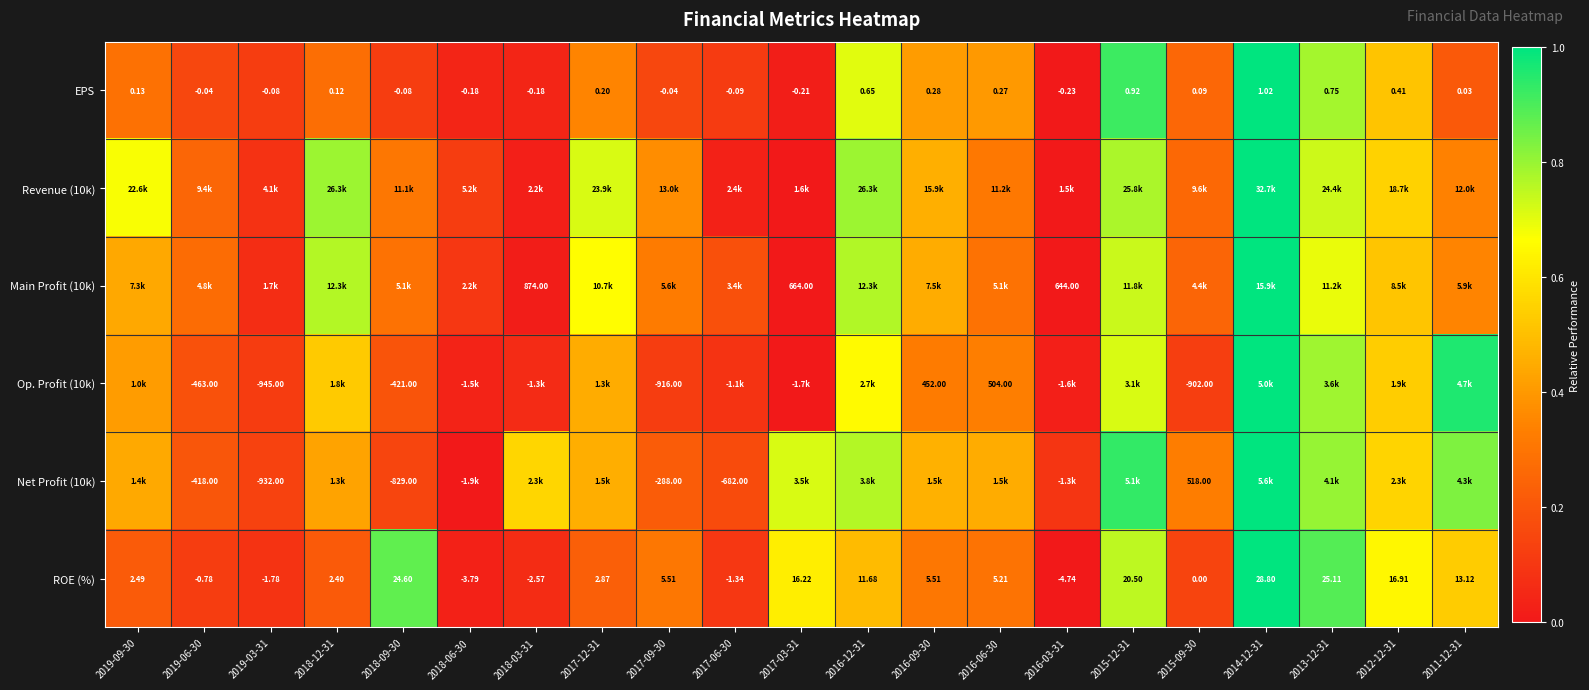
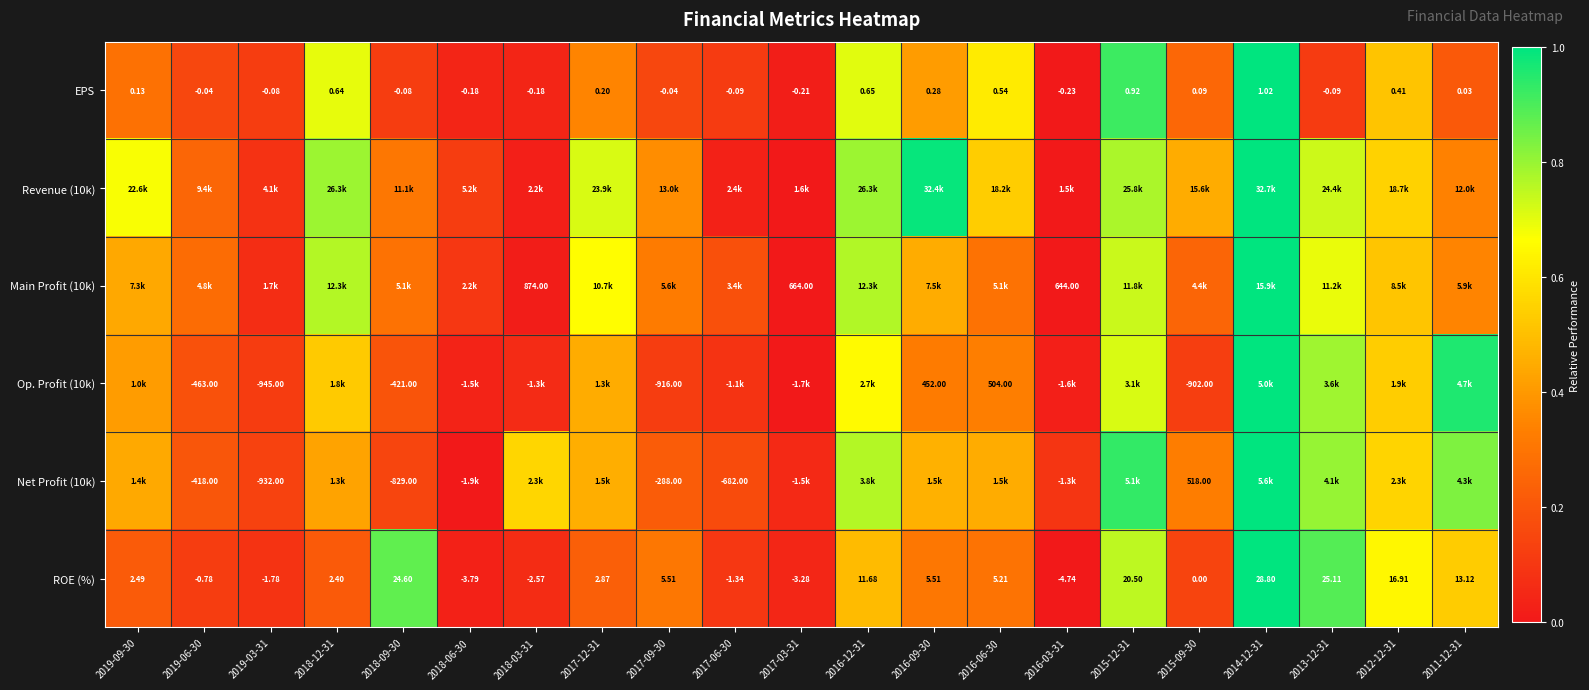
  {
    "EPS": {
      "2019-09-30": "0.13",
      "2019-06-30": "-0.04",
      "2019-03-31": "-0.08",
-     "2018-12-31": "0.12",
+     "2018-12-31": "0.64",
      "2018-09-30": "-0.08",
      "2018-06-30": "-0.18",
      "2018-03-31": "-0.18",
      "2017-12-31": "0.20",
      "2017-09-30": "-0.04",
      "2017-06-30": "-0.09",
      "2017-03-31": "-0.21",
      "2016-12-31": "0.65",
      "2016-09-30": "0.28",
-     "2016-06-30": "0.27",
+     "2016-06-30": "0.54",
      "2016-03-31": "-0.23",
      "2015-12-31": "0.92",
      "2015-09-30": "0.09",
      "2014-12-31": "1.02",
-     "2013-12-31": "0.75",
+     "2013-12-31": "-0.09",
      "2012-12-31": "0.41",
      "2011-12-31": "0.03"
    },
    "Revenue (10k)": {
      "2019-09-30": "22.6k",
      "2019-06-30": "9.4k",
      "2019-03-31": "4.1k",
      "2018-12-31": "26.3k",
      "2018-09-30": "11.1k",
      "2018-06-30": "5.2k",
      "2018-03-31": "2.2k",
      "2017-12-31": "23.9k",
      "2017-09-30": "13.0k",
      "2017-06-30": "2.4k",
      "2017-03-31": "1.6k",
      "2016-12-31": "26.3k",
-     "2016-09-30": "15.9k",
-     "2016-06-30": "11.2k",
+     "2016-09-30": "32.4k",
+     "2016-06-30": "18.2k",
      "2016-03-31": "1.5k",
      "2015-12-31": "25.8k",
-     "2015-09-30": "9.6k",
+     "2015-09-30": "15.6k",
      "2014-12-31": "32.7k",
      "2013-12-31": "24.4k",
      "2012-12-31": "18.7k",
      "2011-12-31": "12.0k"
    },
    "Main Profit (10k)": {
      "2019-09-30": "7.3k",
      "2019-06-30": "4.8k",
      "2019-03-31": "1.7k",
      "2018-12-31": "12.3k",
      "2018-09-30": "5.1k",
      "2018-06-30": "2.2k",
      "2018-03-31": "874.00",
      "2017-12-31": "10.7k",
      "2017-09-30": "5.6k",
      "2017-06-30": "3.4k",
      "2017-03-31": "664.00",
      "2016-12-31": "12.3k",
      "2016-09-30": "7.5k",
      "2016-06-30": "5.1k",
      "2016-03-31": "644.00",
      "2015-12-31": "11.8k",
      "2015-09-30": "4.4k",
      "2014-12-31": "15.9k",
      "2013-12-31": "11.2k",
      "2012-12-31": "8.5k",
      "2011-12-31": "5.9k"
    },
    "Op. Profit (10k)": {
      "2019-09-30": "1.0k",
      "2019-06-30": "-463.00",
      "2019-03-31": "-945.00",
      "2018-12-31": "1.8k",
      "2018-09-30": "-421.00",
      "2018-06-30": "-1.5k",
      "2018-03-31": "-1.3k",
      "2017-12-31": "1.3k",
      "2017-09-30": "-916.00",
      "2017-06-30": "-1.1k",
      "2017-03-31": "-1.7k",
      "2016-12-31": "2.7k",
      "2016-09-30": "452.00",
      "2016-06-30": "504.00",
      "2016-03-31": "-1.6k",
      "2015-12-31": "3.1k",
      "2015-09-30": "-902.00",
      "2014-12-31": "5.0k",
      "2013-12-31": "3.6k",
      "2012-12-31": "1.9k",
      "2011-12-31": "4.7k"
    },
    "Net Profit (10k)": {
      "2019-09-30": "1.4k",
      "2019-06-30": "-418.00",
      "2019-03-31": "-932.00",
      "2018-12-31": "1.3k",
      "2018-09-30": "-829.00",
      "2018-06-30": "-1.9k",
      "2018-03-31": "2.3k",
      "2017-12-31": "1.5k",
      "2017-09-30": "-288.00",
      "2017-06-30": "-682.00",
-     "2017-03-31": "3.5k",
+     "2017-03-31": "-1.5k",
      "2016-12-31": "3.8k",
      "2016-09-30": "1.5k",
      "2016-06-30": "1.5k",
      "2016-03-31": "-1.3k",
      "2015-12-31": "5.1k",
      "2015-09-30": "518.00",
      "2014-12-31": "5.6k",
      "2013-12-31": "4.1k",
      "2012-12-31": "2.3k",
      "2011-12-31": "4.3k"
    },
    "ROE (%)": {
      "2019-09-30": "2.49",
      "2019-06-30": "-0.78",
      "2019-03-31": "-1.78",
      "2018-12-31": "2.40",
      "2018-09-30": "24.60",
      "2018-06-30": "-3.79",
      "2018-03-31": "-2.57",
      "2017-12-31": "2.87",
      "2017-09-30": "5.51",
      "2017-06-30": "-1.34",
-     "2017-03-31": "16.22",
+     "2017-03-31": "-3.28",
      "2016-12-31": "11.68",
      "2016-09-30": "5.51",
      "2016-06-30": "5.21",
      "2016-03-31": "-4.74",
      "2015-12-31": "20.50",
      "2015-09-30": "0.00",
      "2014-12-31": "28.80",
      "2013-12-31": "25.11",
      "2012-12-31": "16.91",
      "2011-12-31": "13.12"
    }
  }
